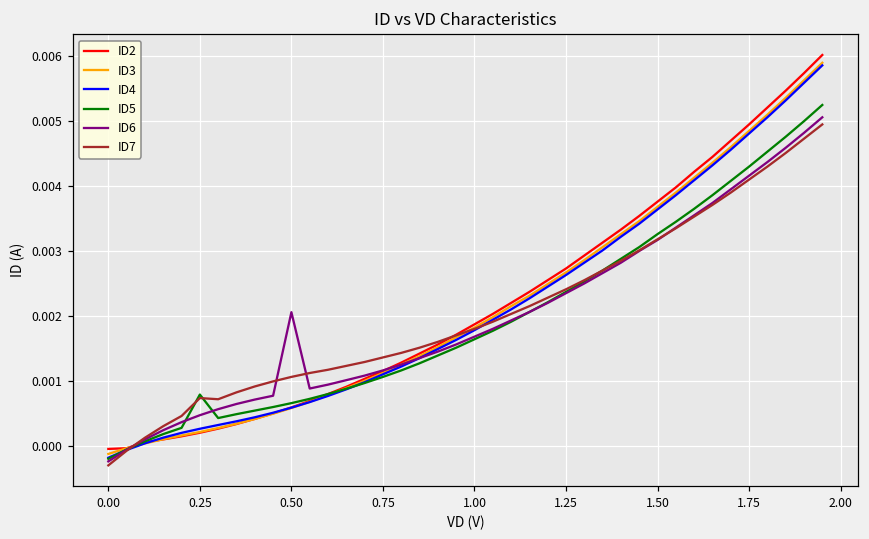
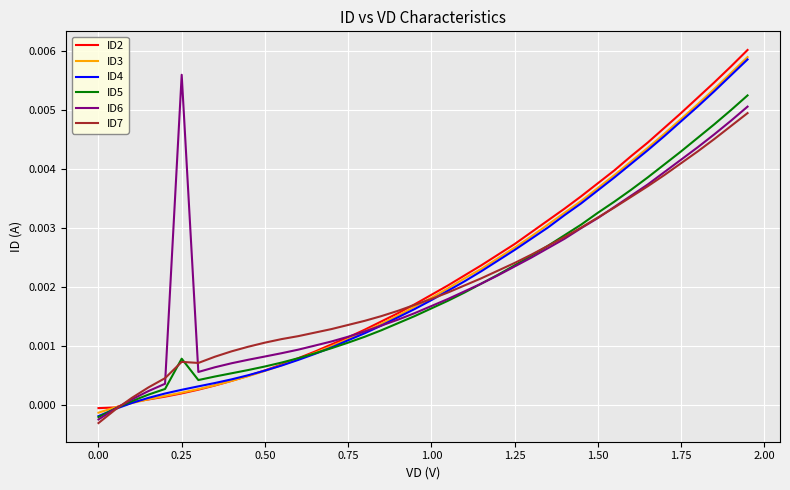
  {
    "ID2": {
      "0.00": 0.0000,
      "1.00": 0.0019,
      "1.25": 0.0027,
      "1.50": 0.0038,
      "1.75": 0.0050
    },
    "ID3": {
      "0.00": -0.0001
    },
    "ID4": {
      "0.25": 0.0003
    },
    "ID5": {
      "0.25": 0.0008,
      "0.50": 0.0007,
      "1.50": 0.0033,
      "1.75": 0.0043
    },
    "ID6": {
-     "0.25": 0.0005,
-     "0.50": 0.0021,
+     "0.25": 0.0056,
+     "0.50": 0.0008,
      "1.75": 0.0042
    },
    "ID7": {
      "0.00": -0.0003,
      "0.25": 0.0007,
      "0.50": 0.0011,
      "0.75": 0.0014,
      "1.75": 0.0041
    }
  }
